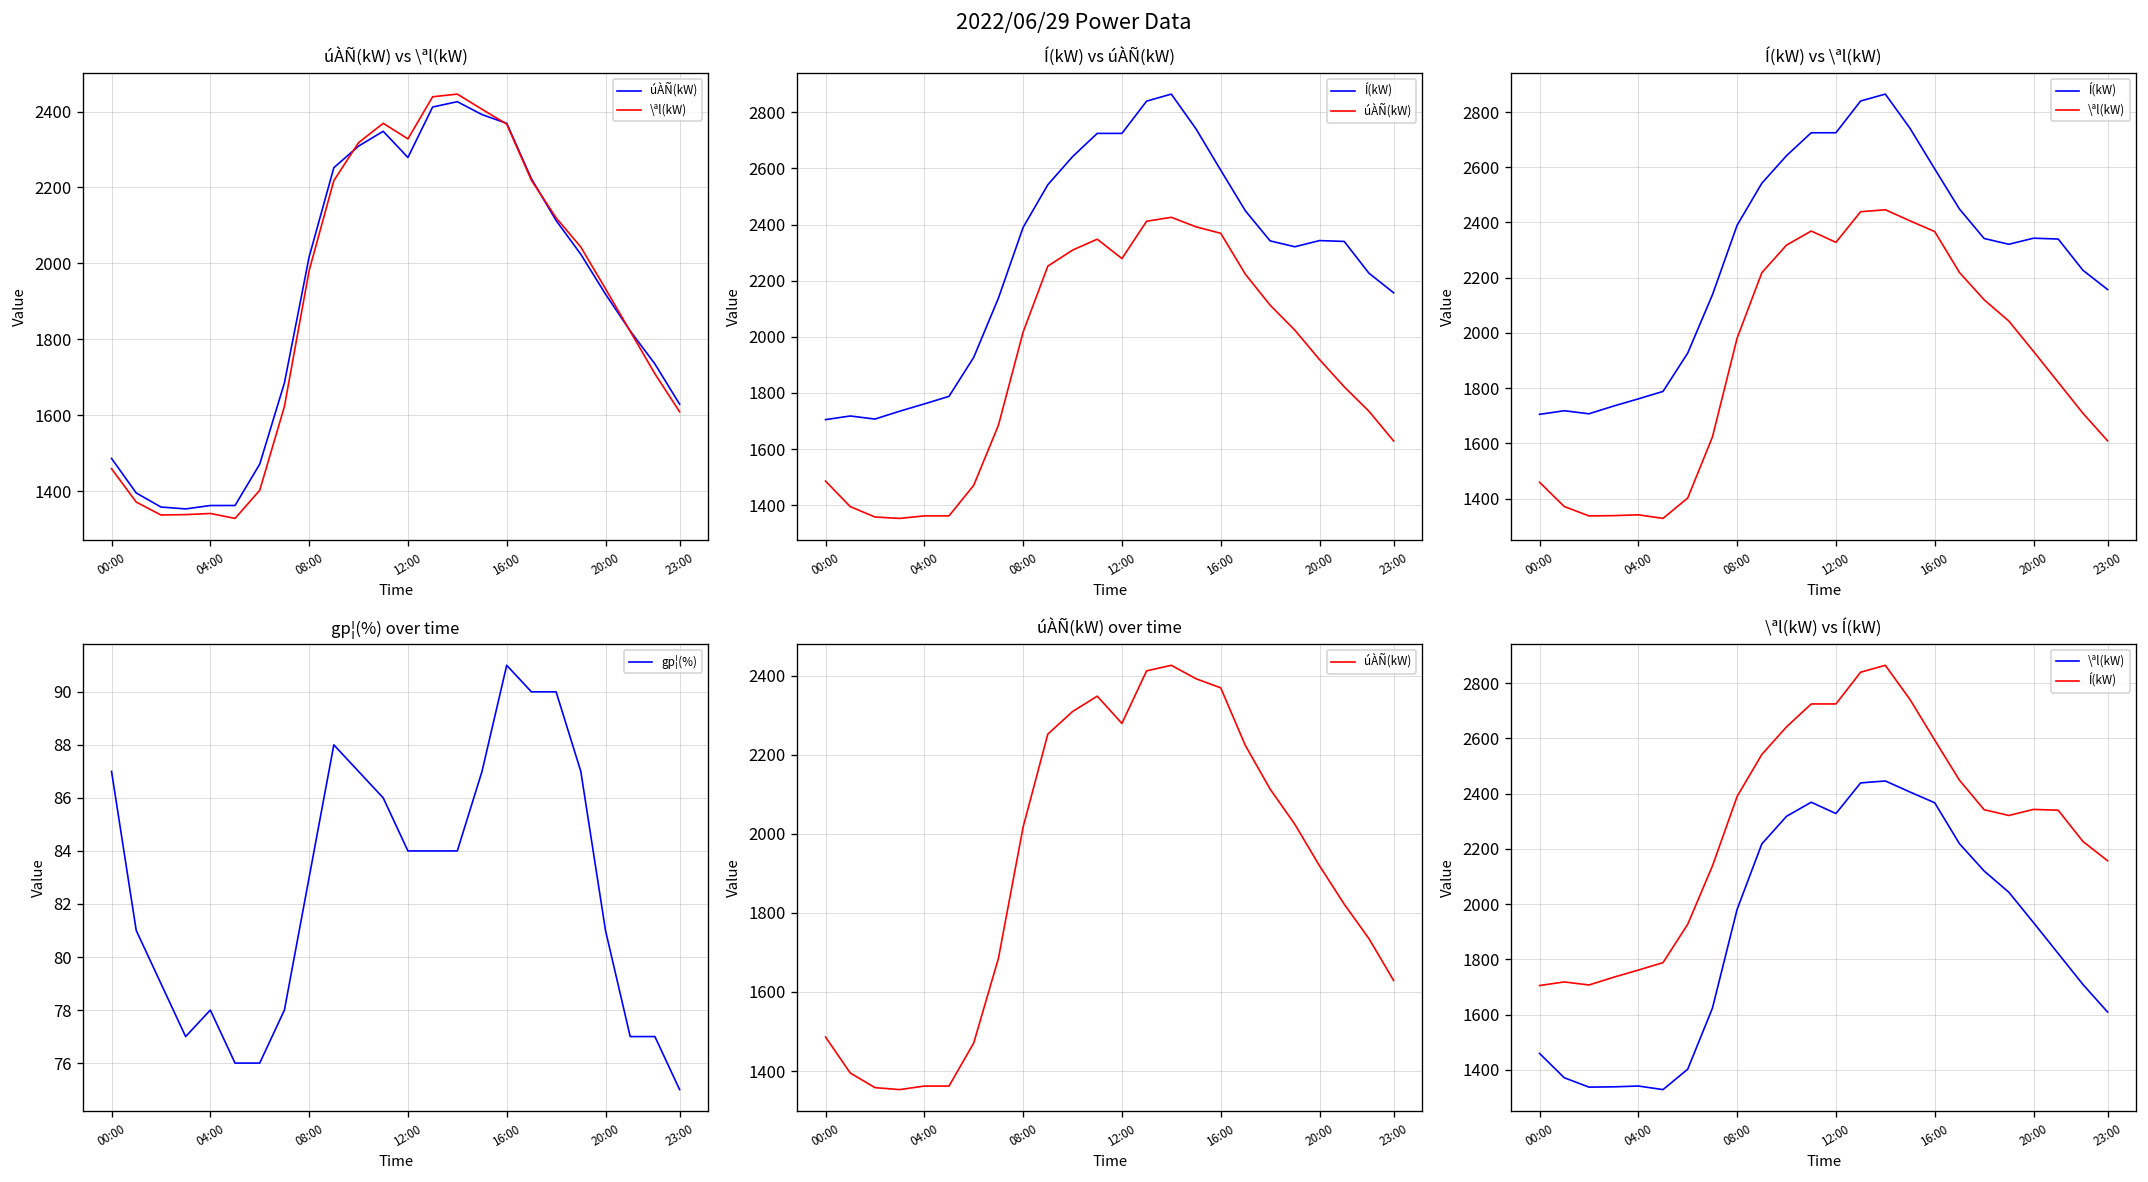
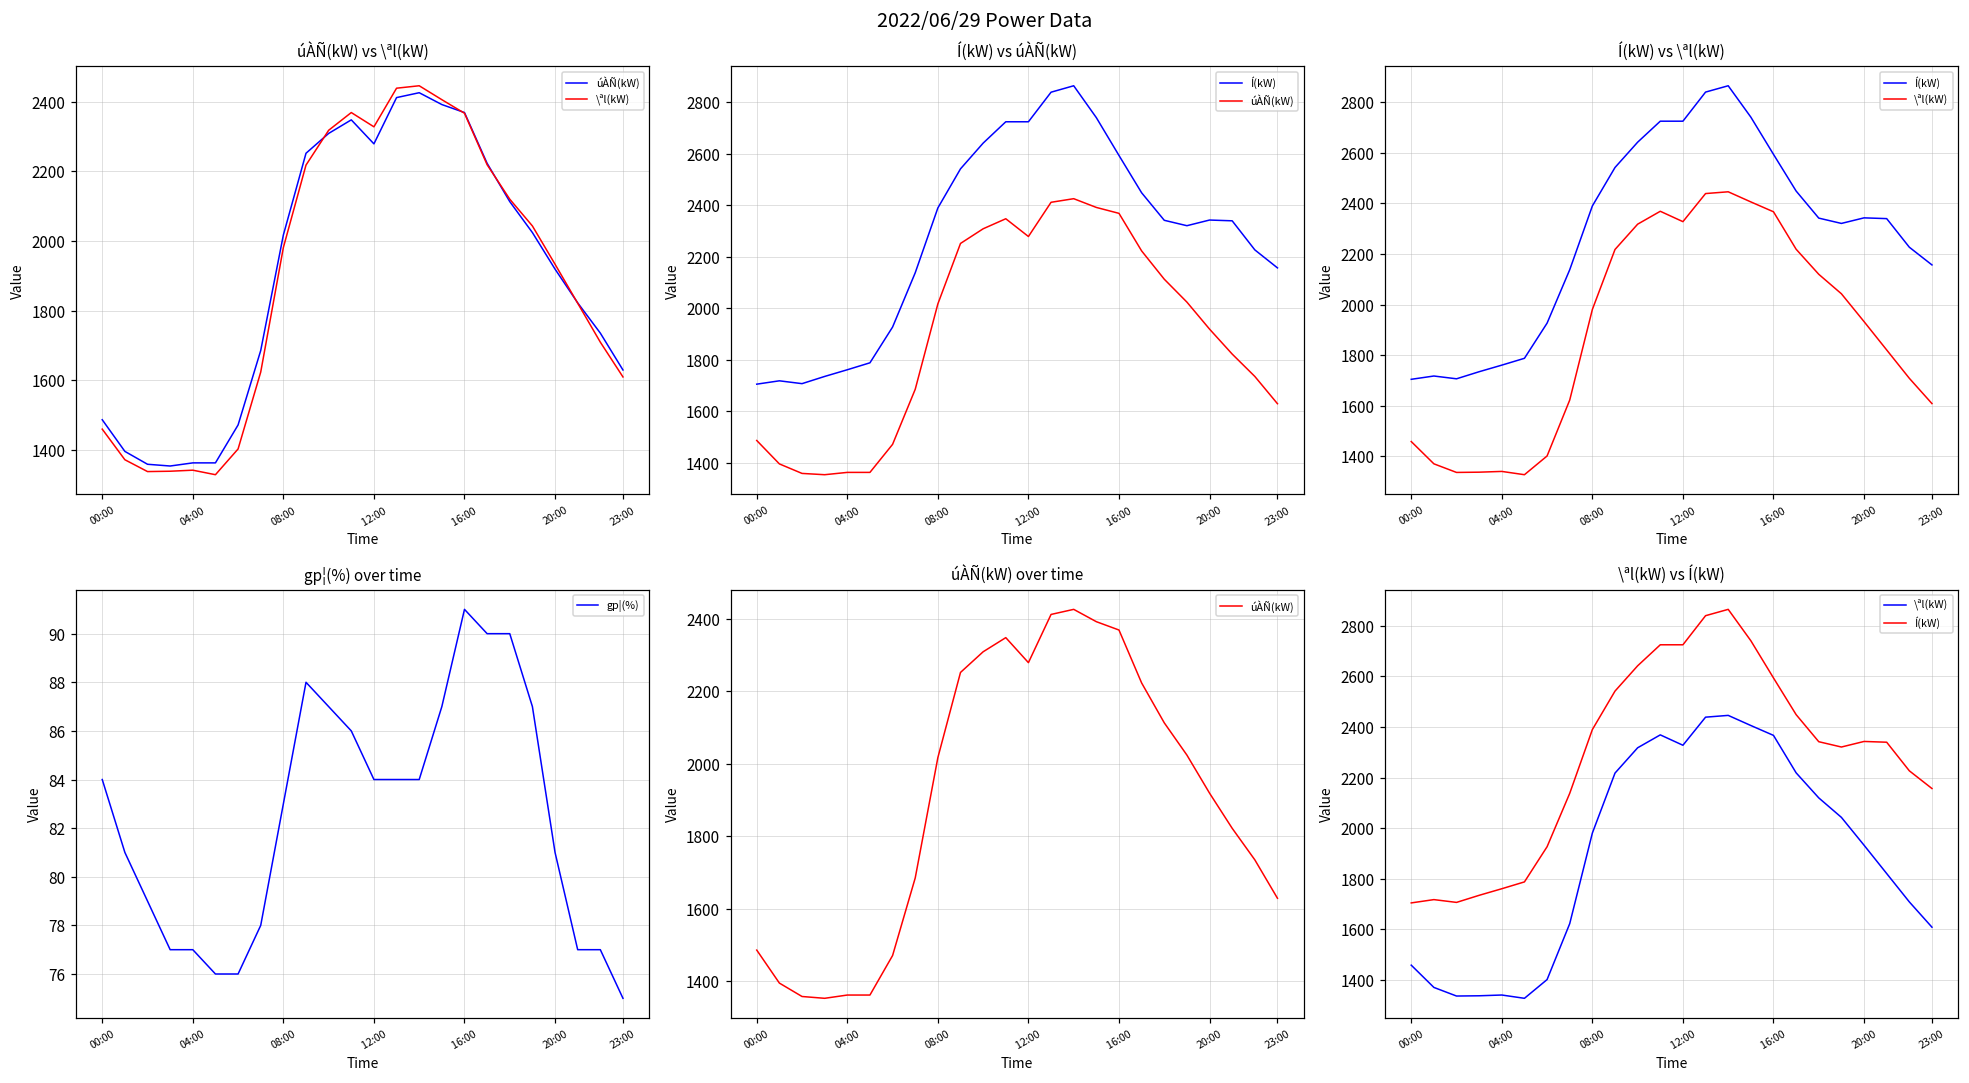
  {
    "Í(kW) vs úÀÑ(kW)": {
      "úÀÑ(kW)": {
        "00:00": 1490,
        "04:00": 1360,
        "08:00": 2020,
        "12:00": 2280,
        "16:00": 2370,
        "20:00": 1920,
        "23:00": 1630
      }
    },
    "gp¦(%) over time": {
-     "00:00": 87,
-     "04:00": 78,
+     "00:00": 84,
+     "04:00": 77,
      "08:00": 83,
      "12:00": 84,
      "16:00": 91,
      "20:00": 81,
      "23:00": 75
    },
    "úÀÑ(kW) over time": {
      "00:00": 1490,
      "04:00": 1360,
      "08:00": 2020,
      "12:00": 2280,
      "16:00": 2370,
      "20:00": 1920,
      "23:00": 1630
    },
    "\\ªl(kW) vs Í(kW)": {
      "\\ªl(kW)": {
        "00:00": 1460,
        "04:00": 1340,
        "08:00": 1980,
        "12:00": 2330,
        "16:00": 2370,
        "20:00": 1930,
        "23:00": 1610
      },
      "Í(kW)": {
        "00:00": 1710,
        "04:00": 1760,
        "08:00": 2390,
        "12:00": 2730,
        "16:00": 2590,
        "20:00": 2340,
        "23:00": 2160
      }
    }
  }
